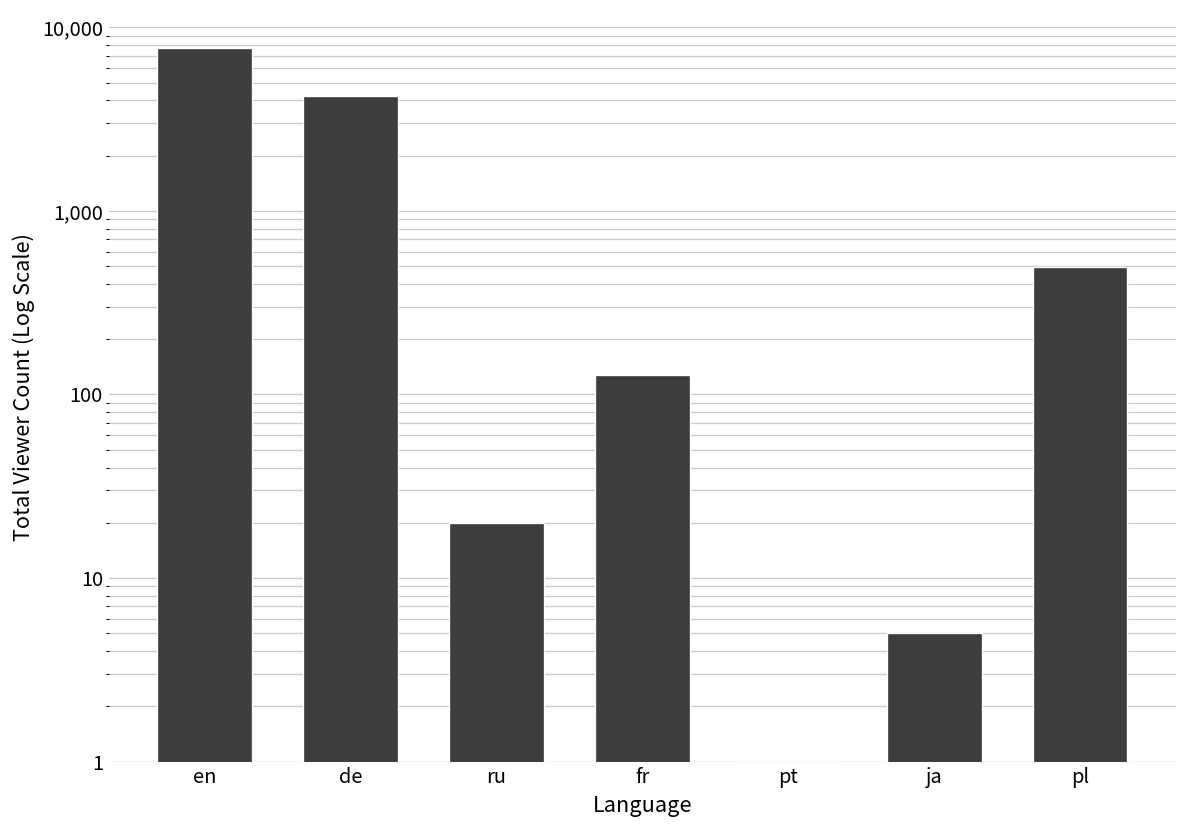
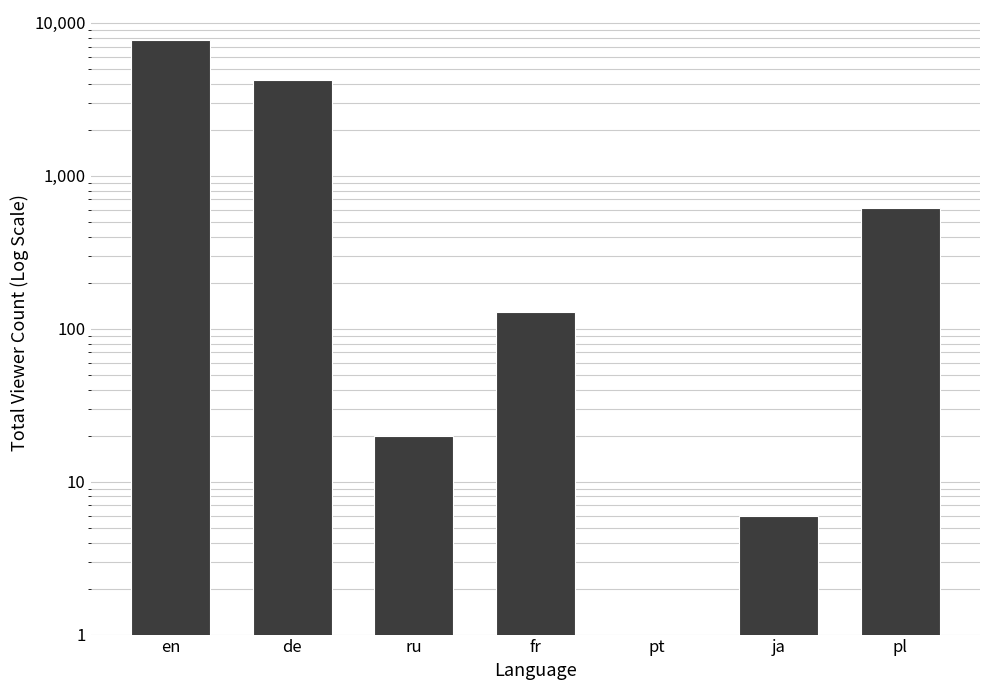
  {
    "en": "8,000",
    "de": "4,200",
    "ru": "20",
    "fr": "130",
    "pt": "1",
-   "ja": "5",
-   "pl": "500"
+   "ja": "6",
+   "pl": "610"
  }
